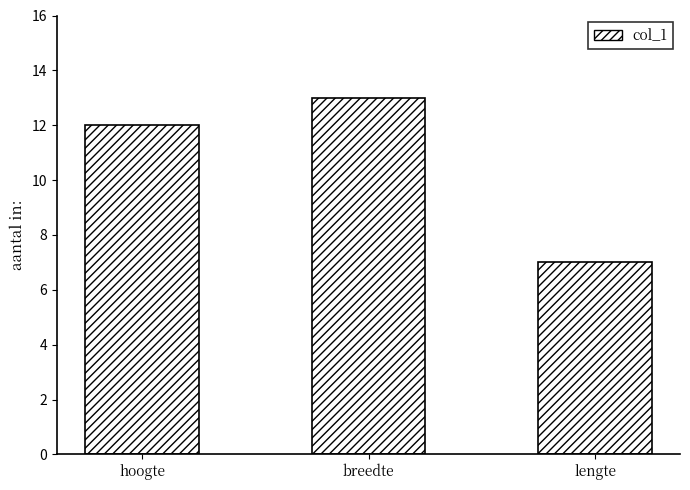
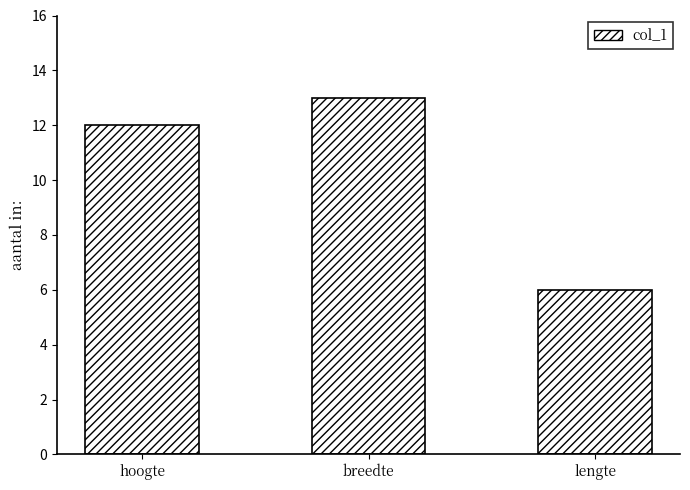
  {
    "hoogte": 12,
    "breedte": 13,
-   "lengte": 7
+   "lengte": 6
  }
